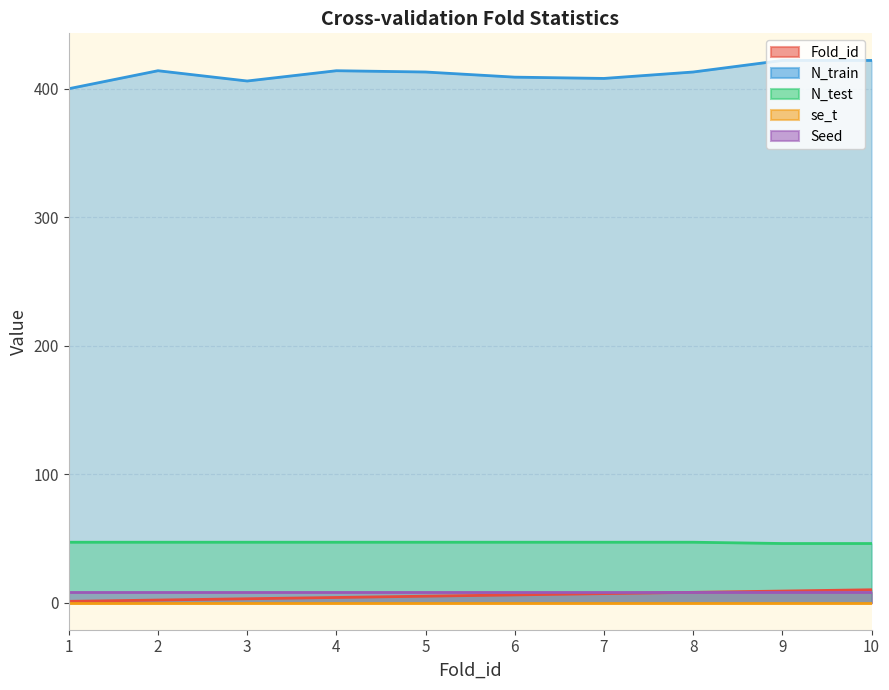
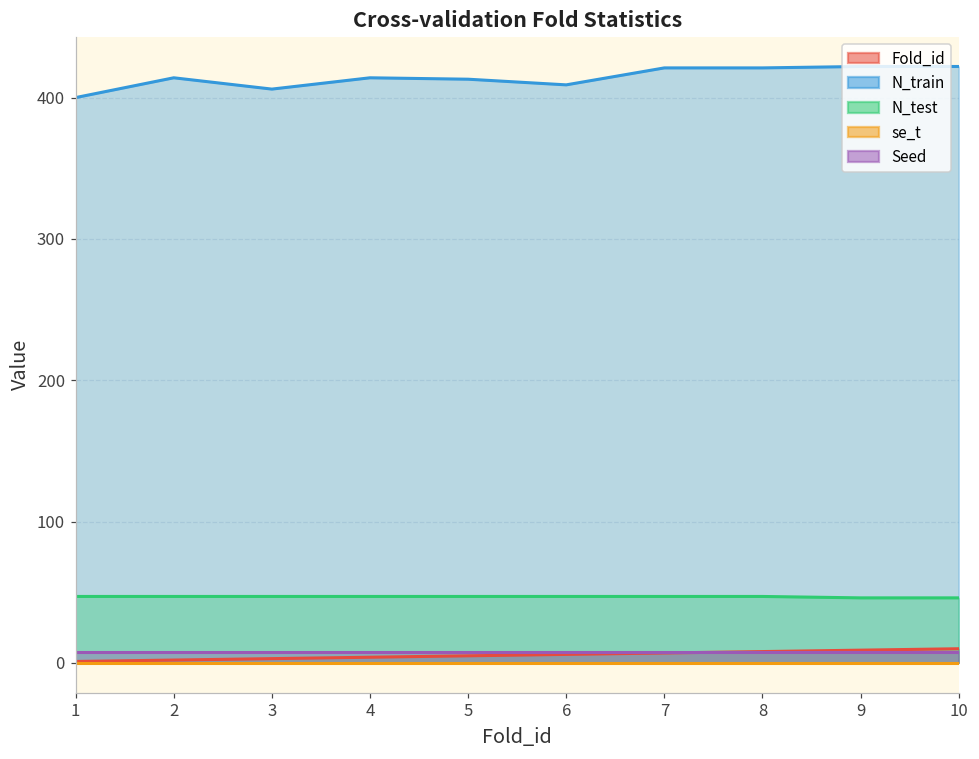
  {
    "N_train": {
      "1": 400,
      "2": 414,
      "3": 406,
      "4": 414,
      "5": 413,
      "6": 409,
-     "7": 408,
-     "8": 413,
+     "7": 421,
+     "8": 421,
      "10": 422
    },
    "N_test": {
      "1": 47,
      "2": 47,
      "3": 47,
      "4": 47,
      "5": 47,
      "6": 47,
      "7": 47,
      "8": 47,
      "9": 46,
      "10": 46
    },
    "Seed": {
      "1": 8,
      "2": 8,
      "3": 8,
      "4": 8,
      "5": 8,
      "6": 8
    }
  }
